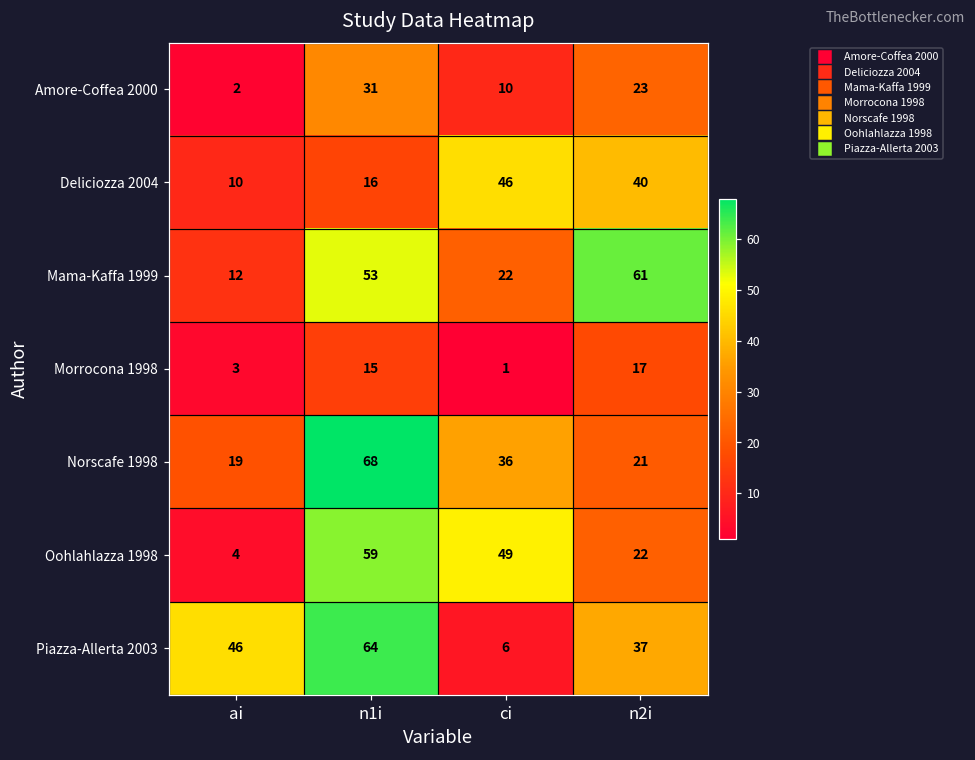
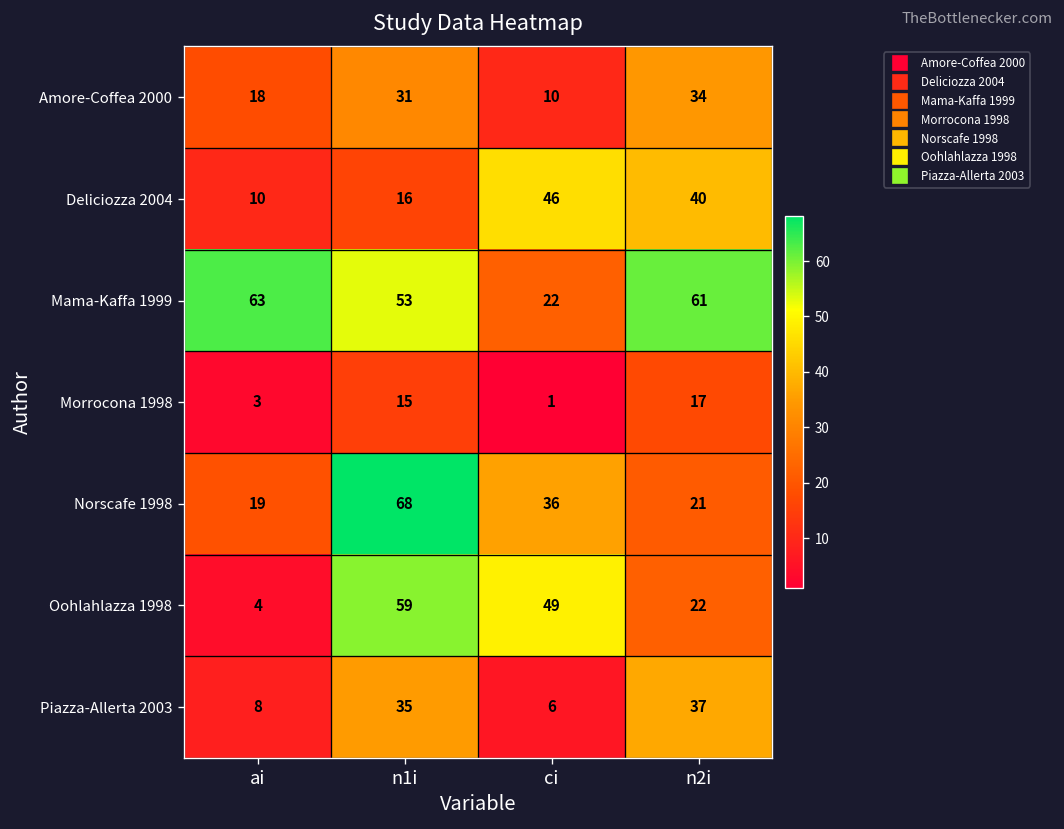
  {
    "Amore-Coffea 2000": {
-     "ai": 2,
+     "ai": 18,
      "n1i": 31,
      "ci": 10,
-     "n2i": 23
+     "n2i": 34
    },
    "Deliciozza 2004": {
      "ai": 10,
      "n1i": 16,
      "ci": 46,
      "n2i": 40
    },
    "Mama-Kaffa 1999": {
-     "ai": 12,
+     "ai": 63,
      "n1i": 53,
      "ci": 22,
      "n2i": 61
    },
    "Morrocona 1998": {
      "ai": 3,
      "n1i": 15,
      "ci": 1,
      "n2i": 17
    },
    "Norscafe 1998": {
      "ai": 19,
      "n1i": 68,
      "ci": 36,
      "n2i": 21
    },
    "Oohlahlazza 1998": {
      "ai": 4,
      "n1i": 59,
      "ci": 49,
      "n2i": 22
    },
    "Piazza-Allerta 2003": {
-     "ai": 46,
-     "n1i": 64,
+     "ai": 8,
+     "n1i": 35,
      "ci": 6,
      "n2i": 37
    }
  }
